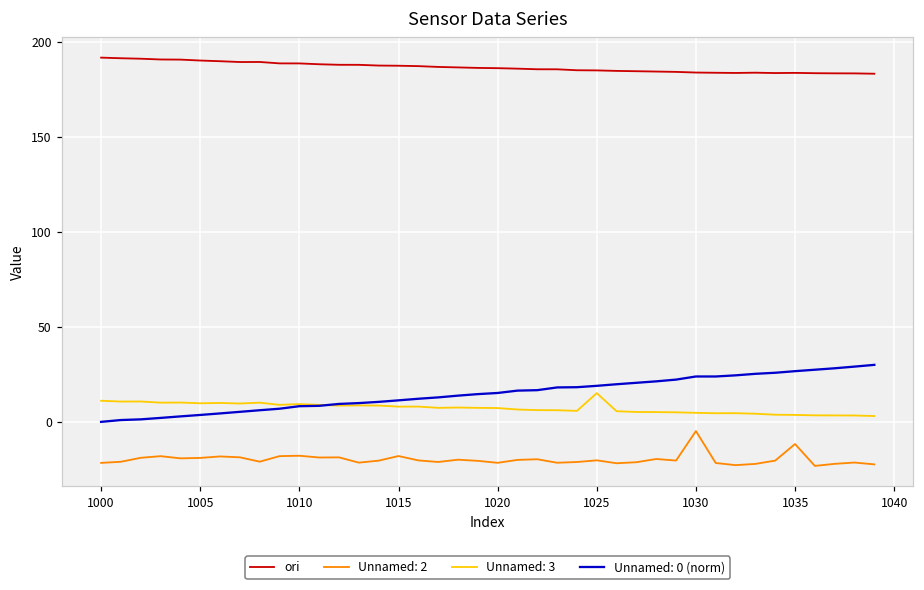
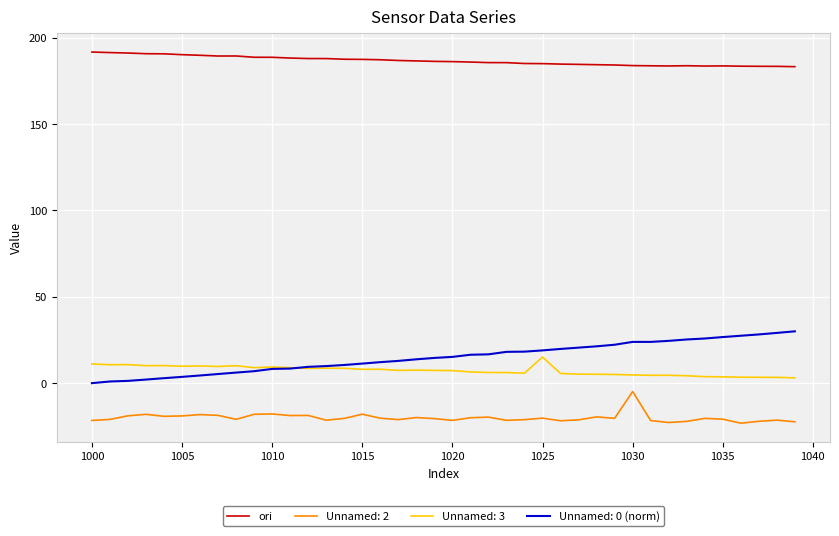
  {
    "ori": {
      "1000": 192,
      "1005": 190,
      "1010": 189,
      "1015": 187,
      "1020": 186,
      "1025": 185,
      "1030": 184,
      "1035": 184
    },
    "Unnamed: 2": {
      "1000": -22,
      "1005": -19,
      "1010": -18,
      "1015": -18,
      "1020": -22,
      "1025": -20,
      "1030": -5,
-     "1035": -12
+     "1035": -21
    },
    "Unnamed: 3": {
      "1000": 11,
      "1005": 10,
      "1015": 8,
      "1020": 7,
      "1025": 15,
      "1030": 5,
      "1035": 4
    },
    "Unnamed: 0 (norm)": {
      "1000": 0,
      "1005": 4,
      "1015": 11,
      "1020": 15,
      "1025": 19,
      "1030": 24,
      "1035": 27
    }
  }
